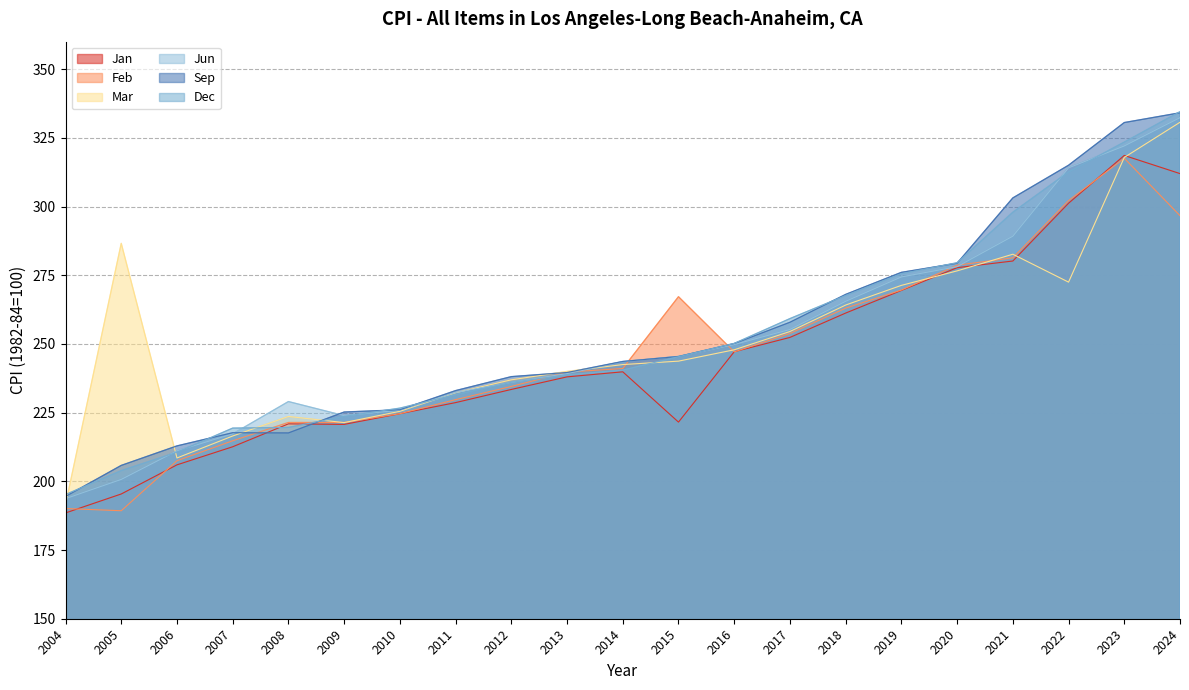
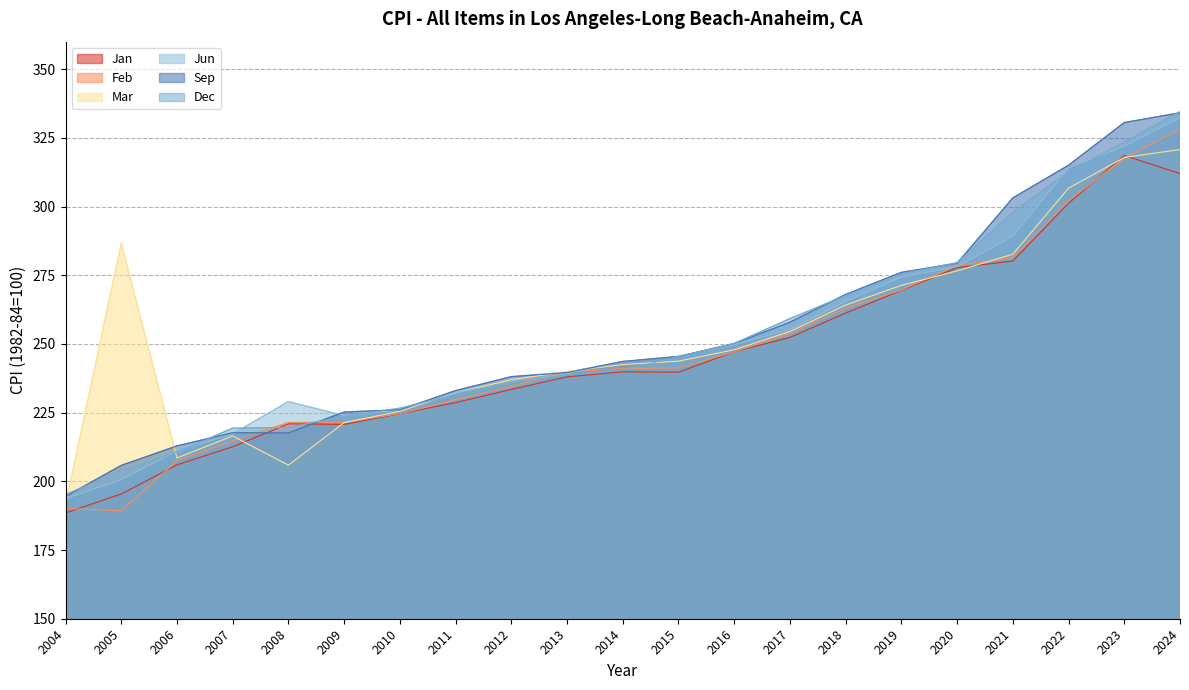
  {
    "Jan": {
      "2004": 189,
      "2005": 195,
      "2006": 206,
      "2007": 213,
      "2011": 229,
      "2012": 233,
-     "2015": 222,
+     "2015": 240,
      "2017": 252,
      "2018": 261,
      "2021": 280,
      "2022": 301,
      "2024": 312
    },
    "Feb": {
      "2004": 190,
      "2005": 189,
      "2006": 208,
      "2007": 215,
      "2011": 230,
      "2012": 235,
-     "2015": 267,
+     "2015": 241,
      "2018": 263,
      "2021": 281,
      "2022": 302,
-     "2024": 297
+     "2024": 328
    },
    "Mar": {
      "2004": 192,
      "2005": 287,
      "2006": 209,
-     "2008": 224,
+     "2008": 206,
      "2014": 242,
      "2015": 244,
      "2018": 264,
      "2019": 271,
      "2020": 277,
      "2021": 283,
-     "2022": 272,
-     "2024": 331
+     "2022": 307,
+     "2024": 321
    },
    "Sep": {
      "2005": 206,
      "2006": 213,
      "2008": 218,
      "2009": 225,
      "2012": 238,
      "2017": 258,
      "2021": 303,
      "2022": 315,
      "2023": 331
    }
  }
